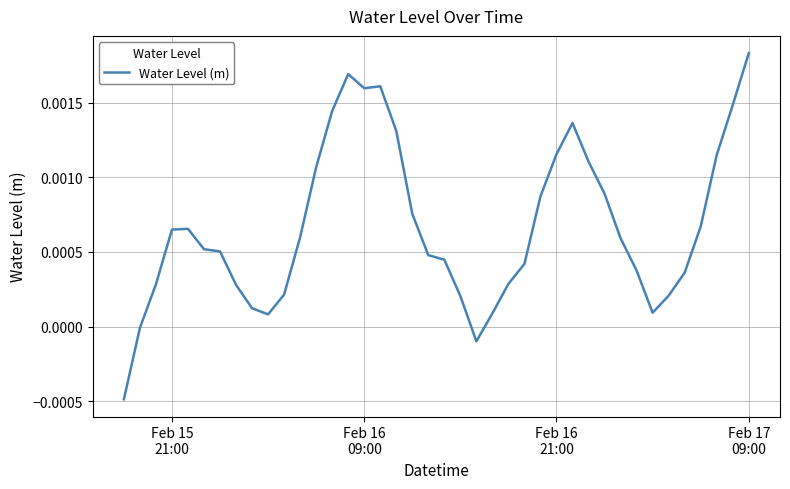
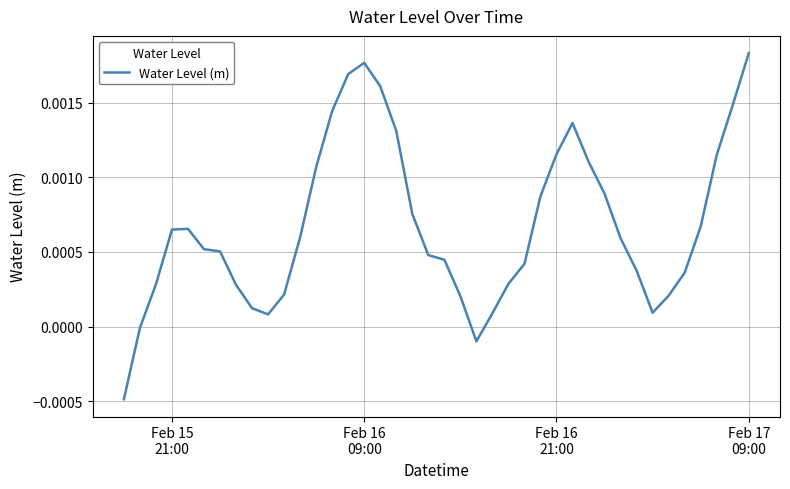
  {
    "Feb 15 21:00": 0.00065,
-   "Feb 16 09:00": 0.00160,
+   "Feb 16 09:00": 0.00177,
    "Feb 16 21:00": 0.00115,
    "Feb 17 09:00": 0.00183
  }
